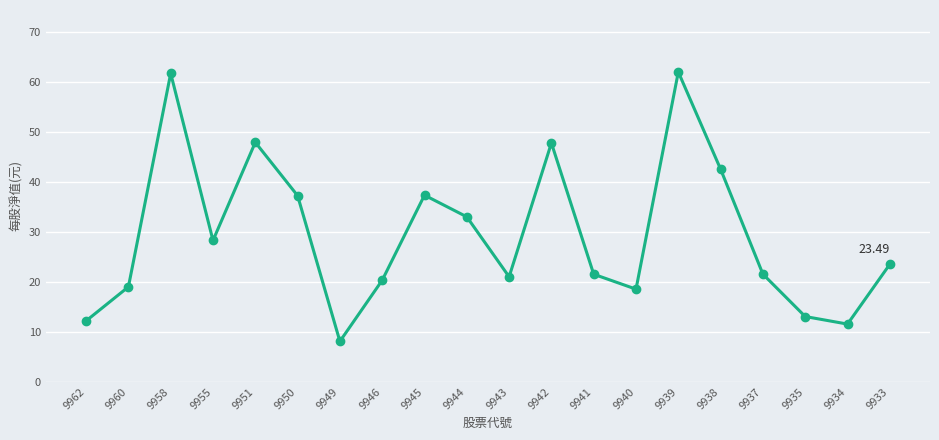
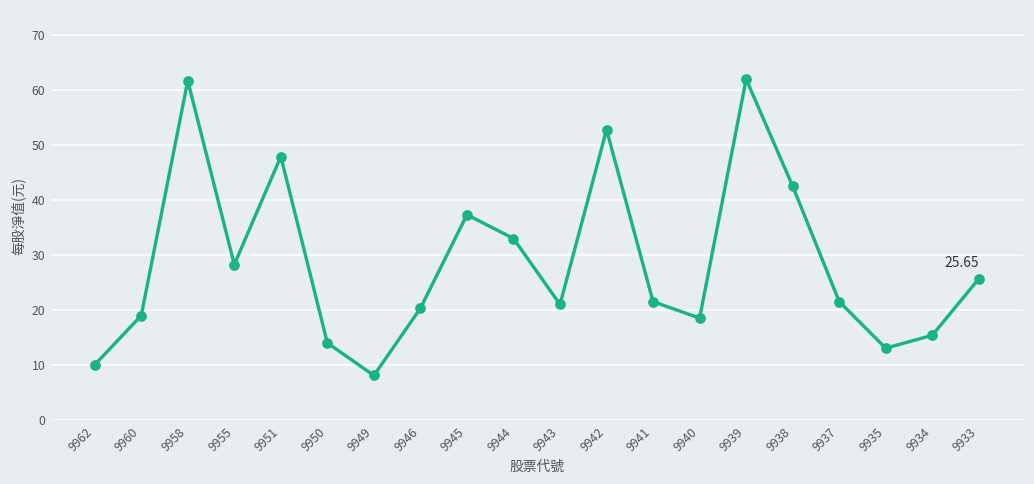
  {
-   "9962": 12,
-   "9950": 37,
-   "9942": 48,
-   "9934": 12,
-   "9933": 23.49
+   "9962": 10,
+   "9950": 14,
+   "9942": 53,
+   "9934": 15,
+   "9933": 25.65
  }
